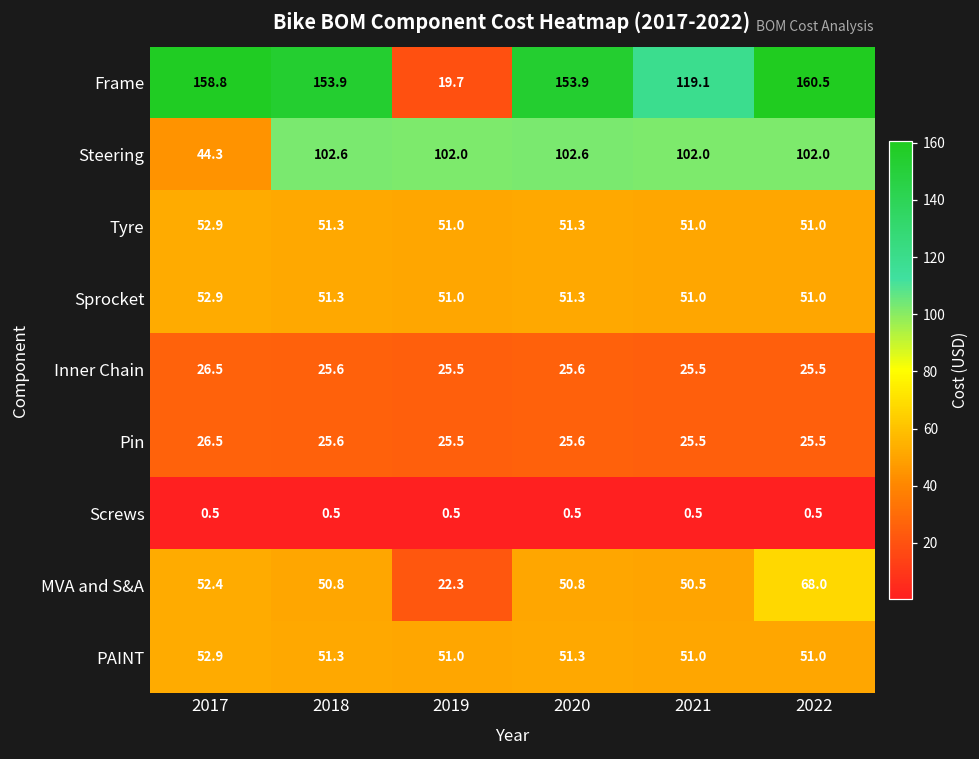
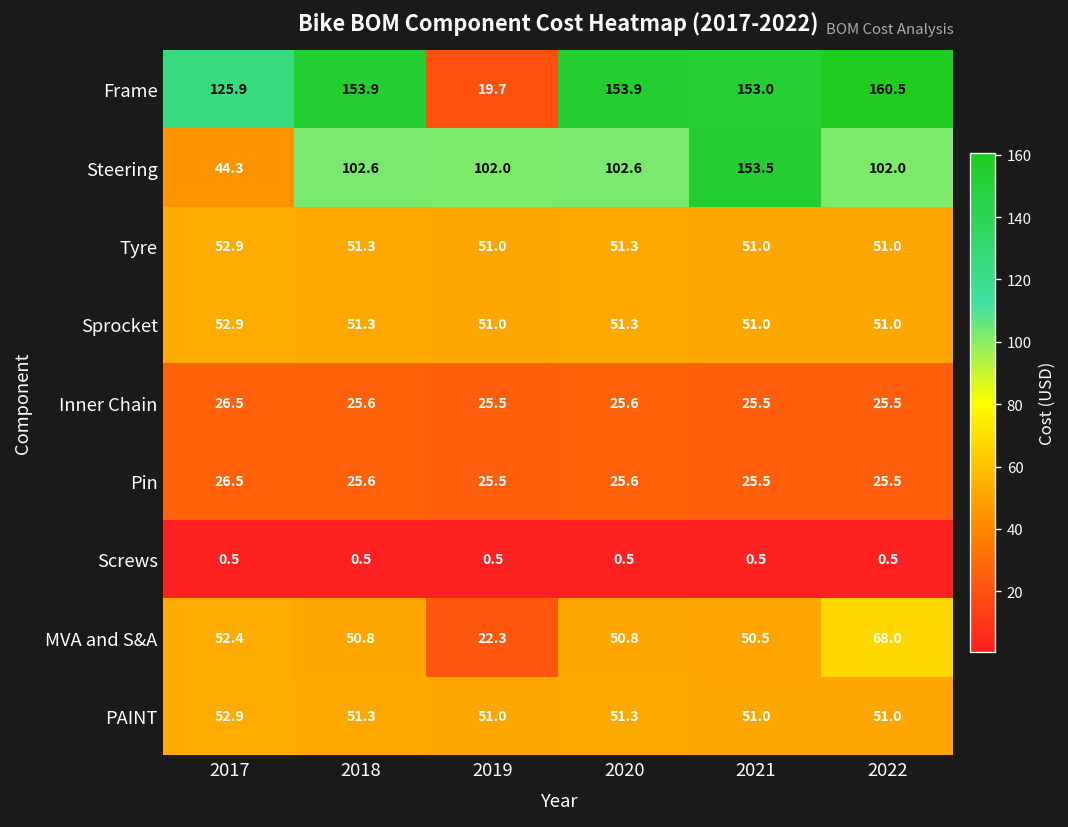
  {
    "Frame": {
-     "2017": 158.8,
+     "2017": 125.9,
      "2018": 153.9,
      "2019": 19.7,
      "2020": 153.9,
-     "2021": 119.1,
+     "2021": 153.0,
      "2022": 160.5
    },
    "Steering": {
      "2017": 44.3,
      "2018": 102.6,
      "2019": 102.0,
      "2020": 102.6,
-     "2021": 102.0,
+     "2021": 153.5,
      "2022": 102.0
    },
    "Tyre": {
      "2017": 52.9,
      "2018": 51.3,
      "2019": 51.0,
      "2020": 51.3,
      "2021": 51.0,
      "2022": 51.0
    },
    "Sprocket": {
      "2017": 52.9,
      "2018": 51.3,
      "2019": 51.0,
      "2020": 51.3,
      "2021": 51.0,
      "2022": 51.0
    },
    "Inner Chain": {
      "2017": 26.5,
      "2018": 25.6,
      "2019": 25.5,
      "2020": 25.6,
      "2021": 25.5,
      "2022": 25.5
    },
    "Pin": {
      "2017": 26.5,
      "2018": 25.6,
      "2019": 25.5,
      "2020": 25.6,
      "2021": 25.5,
      "2022": 25.5
    },
    "Screws": {
      "2017": 0.5,
      "2018": 0.5,
      "2019": 0.5,
      "2020": 0.5,
      "2021": 0.5,
      "2022": 0.5
    },
    "MVA and S&A": {
      "2017": 52.4,
      "2018": 50.8,
      "2019": 22.3,
      "2020": 50.8,
      "2021": 50.5,
      "2022": 68.0
    },
    "PAINT": {
      "2017": 52.9,
      "2018": 51.3,
      "2019": 51.0,
      "2020": 51.3,
      "2021": 51.0,
      "2022": 51.0
    }
  }
